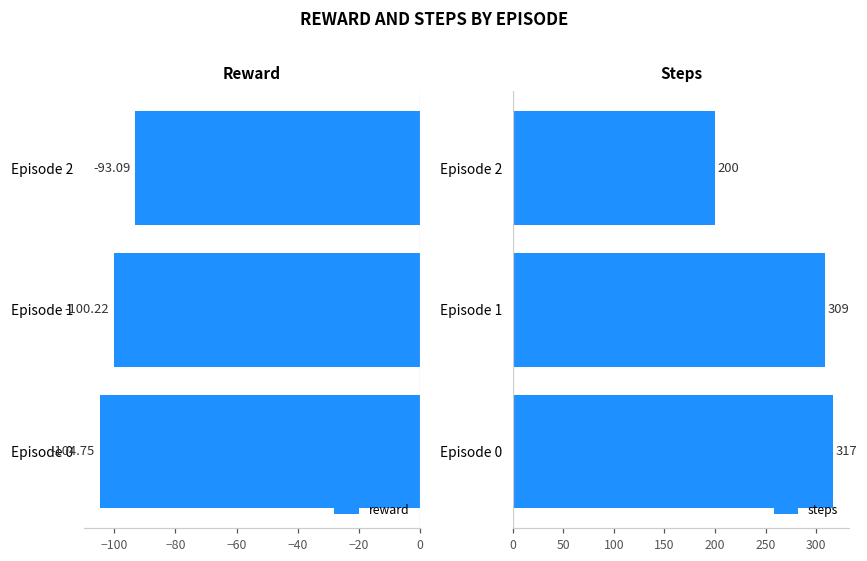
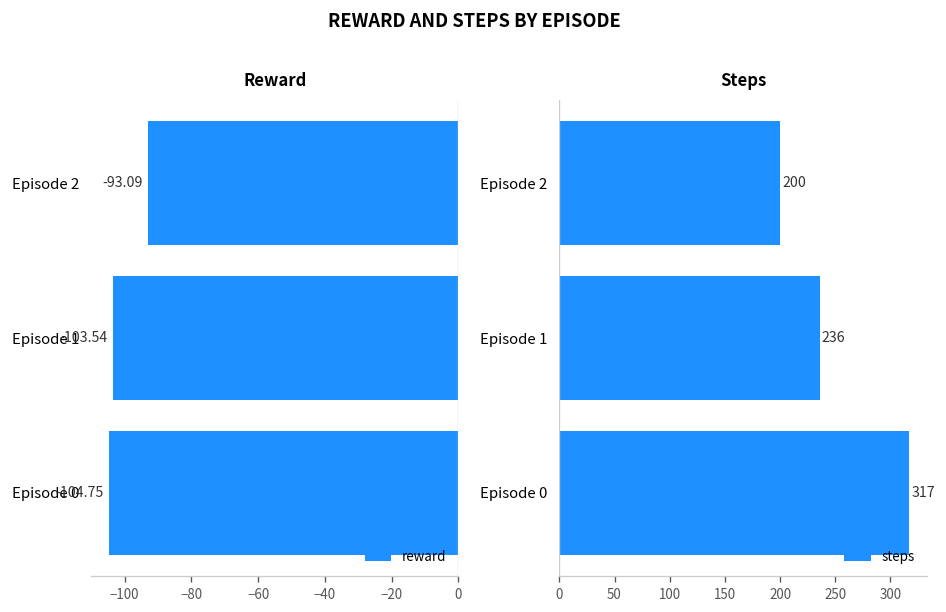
  {
    "Reward": {
      "Episode 2": -93.09,
-     "Episode 1": -100.22,
+     "Episode 1": -103.54,
      "Episode 0": -104.75
    },
    "Steps": {
      "Episode 2": 200,
-     "Episode 1": 309,
+     "Episode 1": 236,
      "Episode 0": 317
    }
  }
